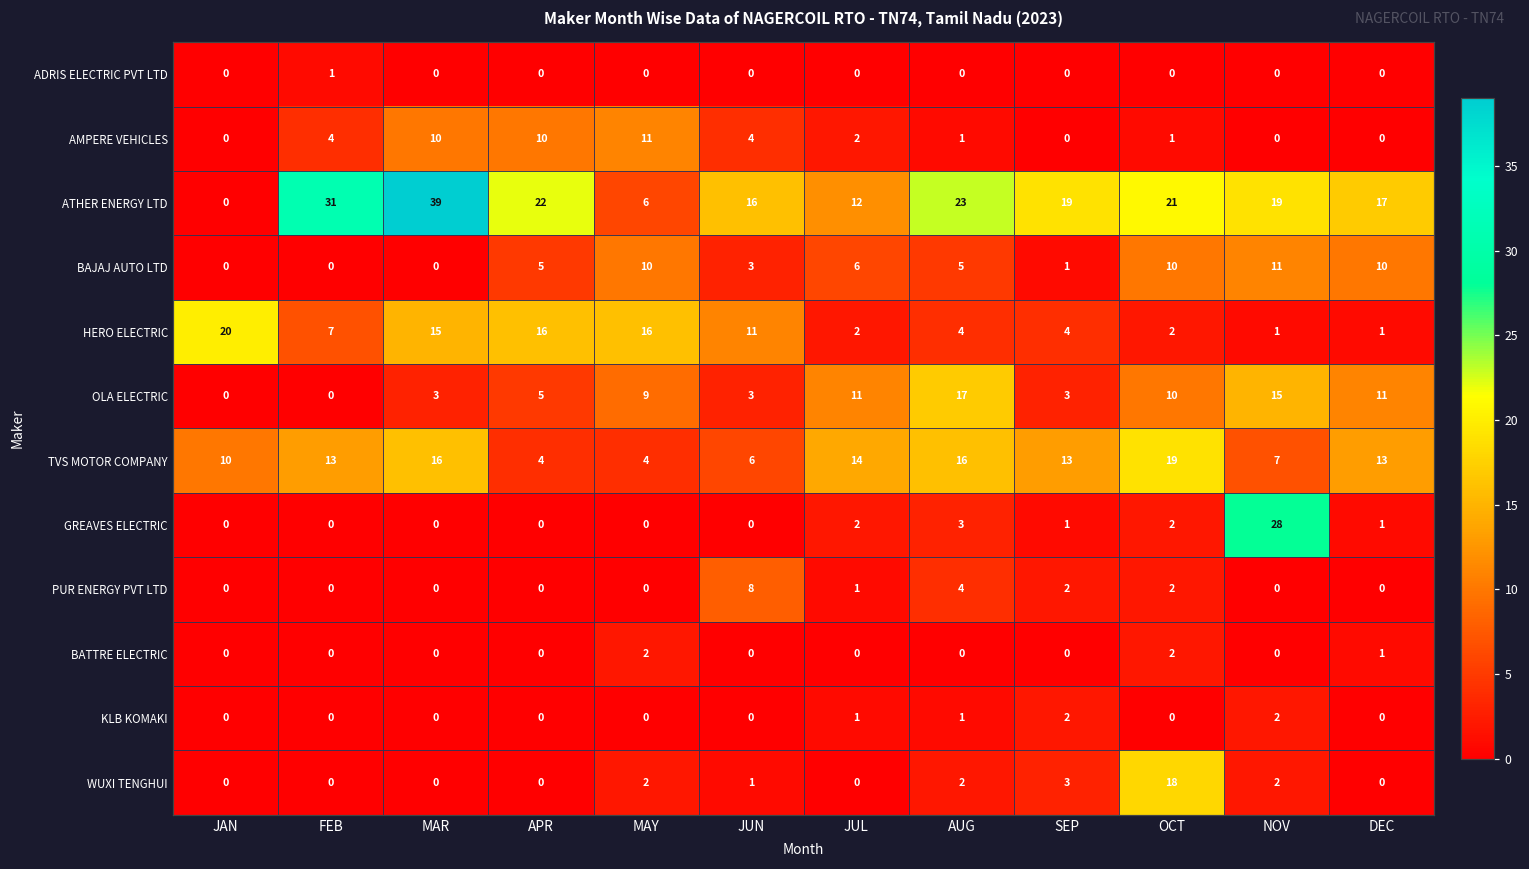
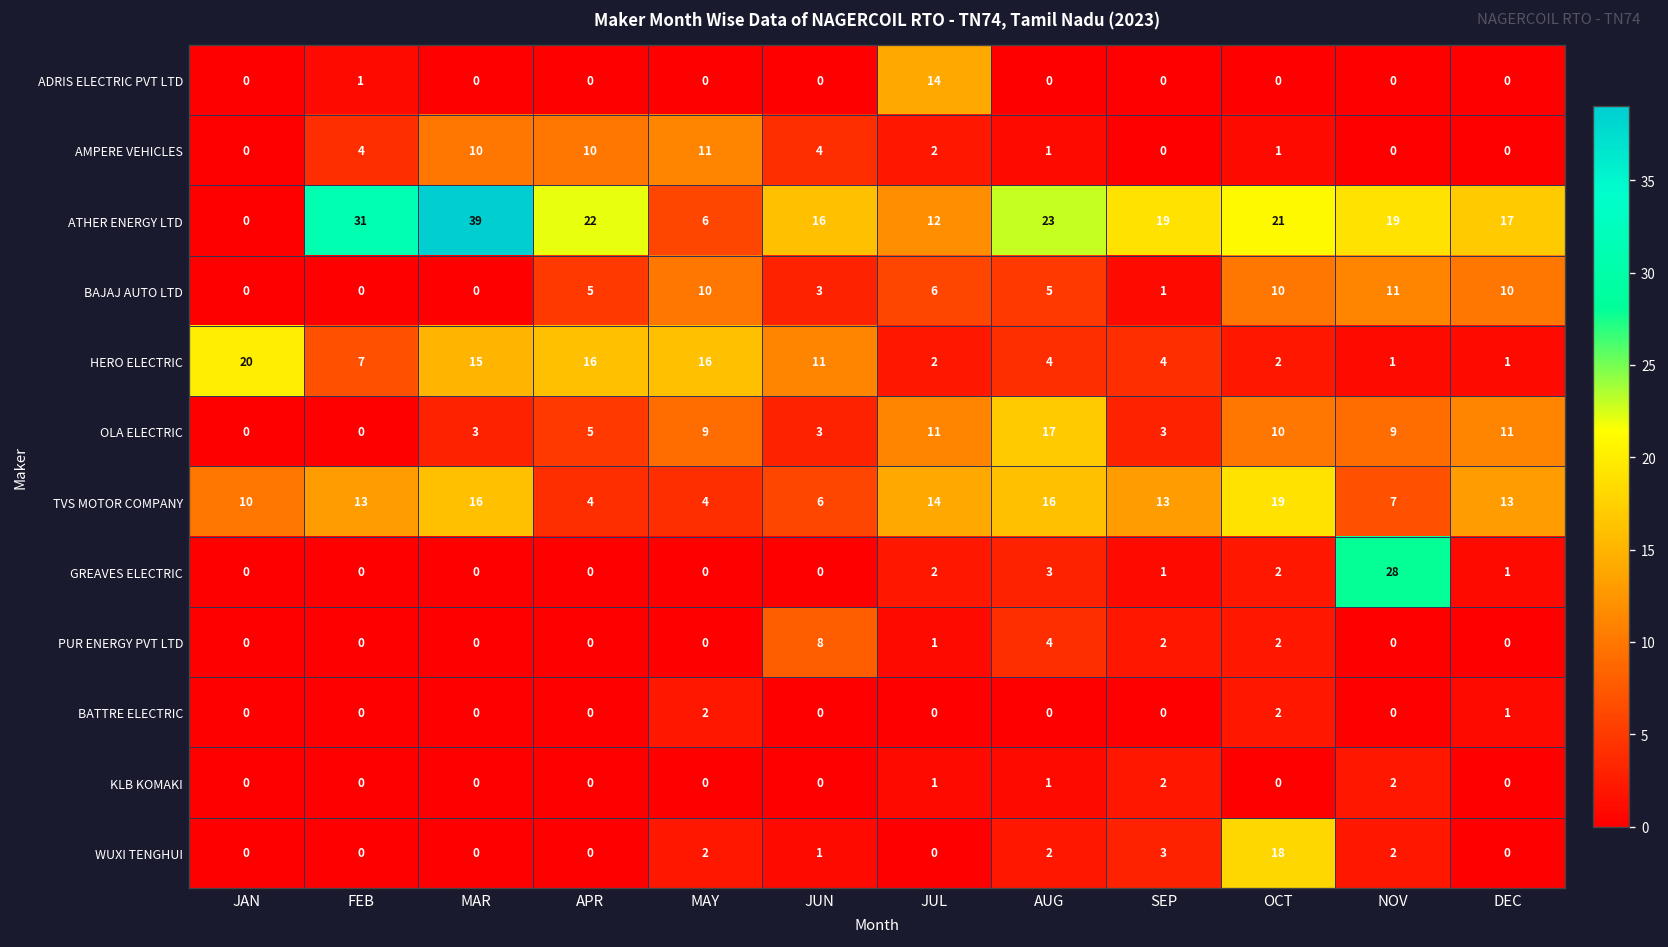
  {
    "ADRIS ELECTRIC PVT LTD": {
      "JAN": 0,
      "FEB": 1,
      "MAR": 0,
      "APR": 0,
      "MAY": 0,
      "JUN": 0,
-     "JUL": 0,
+     "JUL": 14,
      "AUG": 0,
      "SEP": 0,
      "OCT": 0,
      "NOV": 0,
      "DEC": 0
    },
    "AMPERE VEHICLES": {
      "JAN": 0,
      "FEB": 4,
      "MAR": 10,
      "APR": 10,
      "MAY": 11,
      "JUN": 4,
      "JUL": 2,
      "AUG": 1,
      "SEP": 0,
      "OCT": 1,
      "NOV": 0,
      "DEC": 0
    },
    "ATHER ENERGY LTD": {
      "JAN": 0,
      "FEB": 31,
      "MAR": 39,
      "APR": 22,
      "MAY": 6,
      "JUN": 16,
      "JUL": 12,
      "AUG": 23,
      "SEP": 19,
      "OCT": 21,
      "NOV": 19,
      "DEC": 17
    },
    "BAJAJ AUTO LTD": {
      "JAN": 0,
      "FEB": 0,
      "MAR": 0,
      "APR": 5,
      "MAY": 10,
      "JUN": 3,
      "JUL": 6,
      "AUG": 5,
      "SEP": 1,
      "OCT": 10,
      "NOV": 11,
      "DEC": 10
    },
    "HERO ELECTRIC": {
      "JAN": 20,
      "FEB": 7,
      "MAR": 15,
      "APR": 16,
      "MAY": 16,
      "JUN": 11,
      "JUL": 2,
      "AUG": 4,
      "SEP": 4,
      "OCT": 2,
      "NOV": 1,
      "DEC": 1
    },
    "OLA ELECTRIC": {
      "JAN": 0,
      "FEB": 0,
      "MAR": 3,
      "APR": 5,
      "MAY": 9,
      "JUN": 3,
      "JUL": 11,
      "AUG": 17,
      "SEP": 3,
      "OCT": 10,
-     "NOV": 15,
+     "NOV": 9,
      "DEC": 11
    },
    "TVS MOTOR COMPANY": {
      "JAN": 10,
      "FEB": 13,
      "MAR": 16,
      "APR": 4,
      "MAY": 4,
      "JUN": 6,
      "JUL": 14,
      "AUG": 16,
      "SEP": 13,
      "OCT": 19,
      "NOV": 7,
      "DEC": 13
    },
    "GREAVES ELECTRIC": {
      "JAN": 0,
      "FEB": 0,
      "MAR": 0,
      "APR": 0,
      "MAY": 0,
      "JUN": 0,
      "JUL": 2,
      "AUG": 3,
      "SEP": 1,
      "OCT": 2,
      "NOV": 28,
      "DEC": 1
    },
    "PUR ENERGY PVT LTD": {
      "JAN": 0,
      "FEB": 0,
      "MAR": 0,
      "APR": 0,
      "MAY": 0,
      "JUN": 8,
      "JUL": 1,
      "AUG": 4,
      "SEP": 2,
      "OCT": 2,
      "NOV": 0,
      "DEC": 0
    },
    "BATTRE ELECTRIC": {
      "JAN": 0,
      "FEB": 0,
      "MAR": 0,
      "APR": 0,
      "MAY": 2,
      "JUN": 0,
      "JUL": 0,
      "AUG": 0,
      "SEP": 0,
      "OCT": 2,
      "NOV": 0,
      "DEC": 1
    },
    "KLB KOMAKI": {
      "JAN": 0,
      "FEB": 0,
      "MAR": 0,
      "APR": 0,
      "MAY": 0,
      "JUN": 0,
      "JUL": 1,
      "AUG": 1,
      "SEP": 2,
      "OCT": 0,
      "NOV": 2,
      "DEC": 0
    },
    "WUXI TENGHUI": {
      "JAN": 0,
      "FEB": 0,
      "MAR": 0,
      "APR": 0,
      "MAY": 2,
      "JUN": 1,
      "JUL": 0,
      "AUG": 2,
      "SEP": 3,
      "OCT": 18,
      "NOV": 2,
      "DEC": 0
    }
  }
